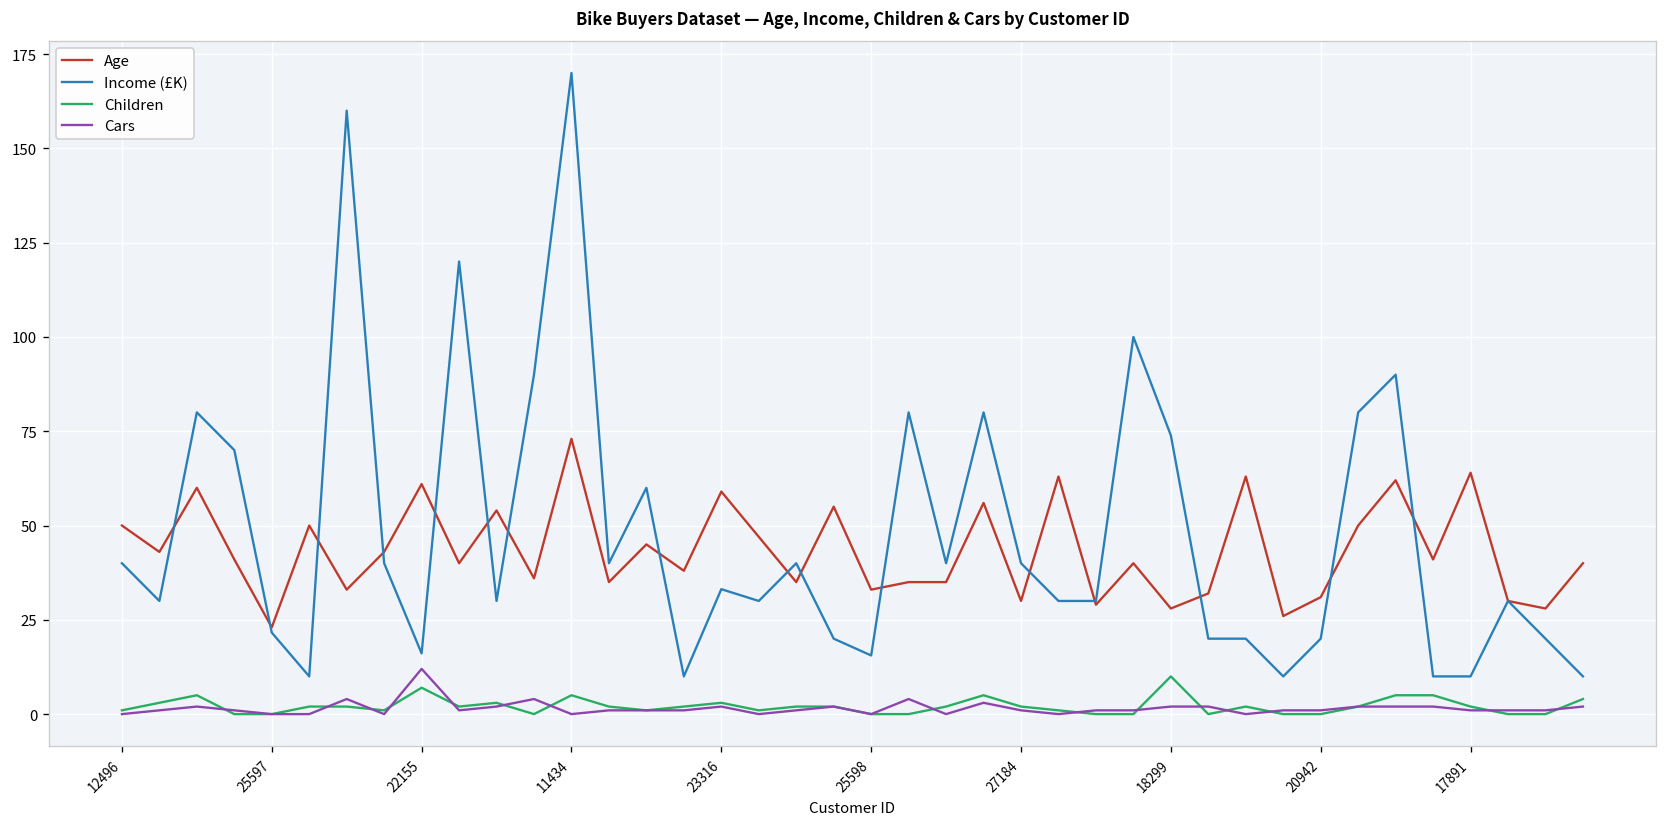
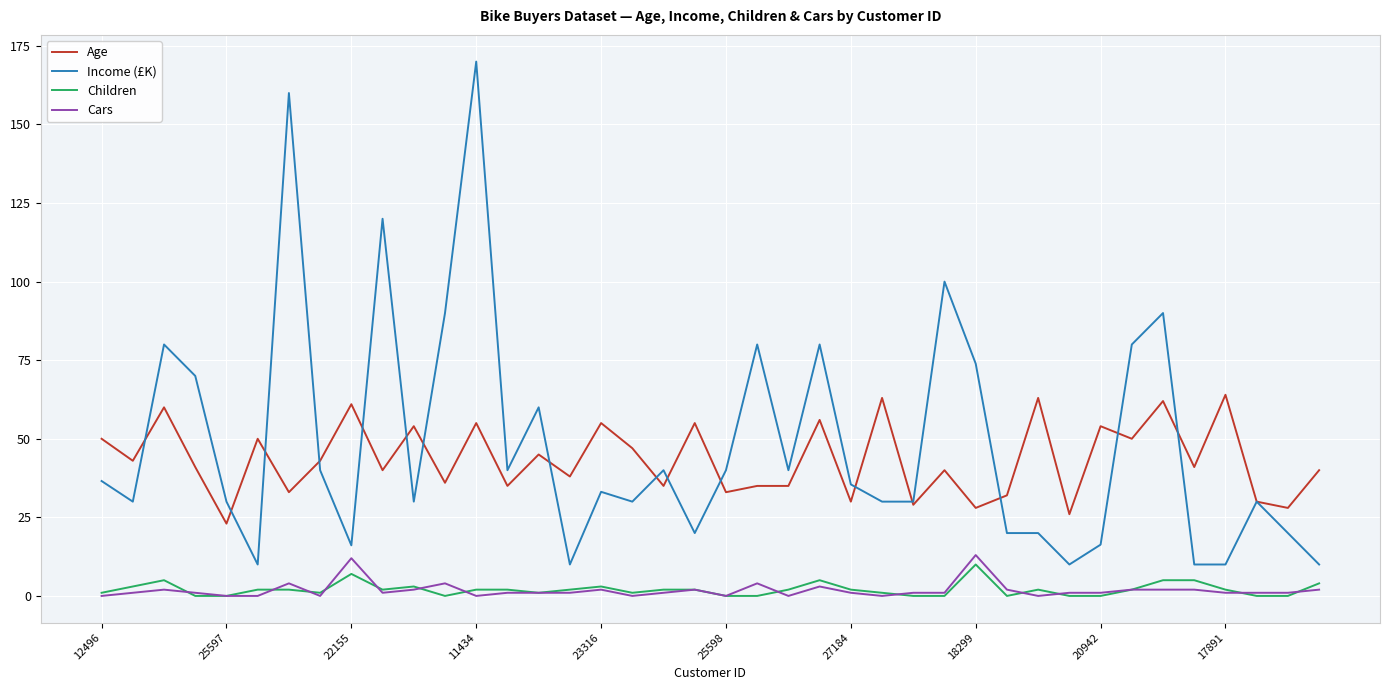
  {
    "Age": {
      "12496": 50,
      "25597": 23,
      "22155": 61,
-     "11434": 73,
-     "23316": 59,
+     "11434": 55,
+     "23316": 55,
      "25598": 33,
      "27184": 30,
      "18299": 28,
-     "20942": 31,
+     "20942": 54,
      "17891": 64
    },
    "Income (£K)": {
-     "12496": 40,
-     "25597": 22,
+     "12496": 37,
+     "25597": 30,
      "22155": 16,
      "11434": 170,
      "23316": 33,
-     "25598": 16,
-     "27184": 40,
+     "25598": 40,
+     "27184": 35,
      "18299": 74,
-     "20942": 20,
+     "20942": 16,
      "17891": 10
    },
    "Children": {
      "12496": 1,
      "22155": 7,
-     "11434": 5,
+     "11434": 2,
      "23316": 3,
      "27184": 2,
      "18299": 10,
      "20942": 0,
      "17891": 2
    },
    "Cars": {
      "12496": 0,
      "22155": 12,
      "11434": 0,
      "23316": 2,
      "27184": 1,
-     "18299": 2,
+     "18299": 13,
      "20942": 1,
      "17891": 1
    }
  }
